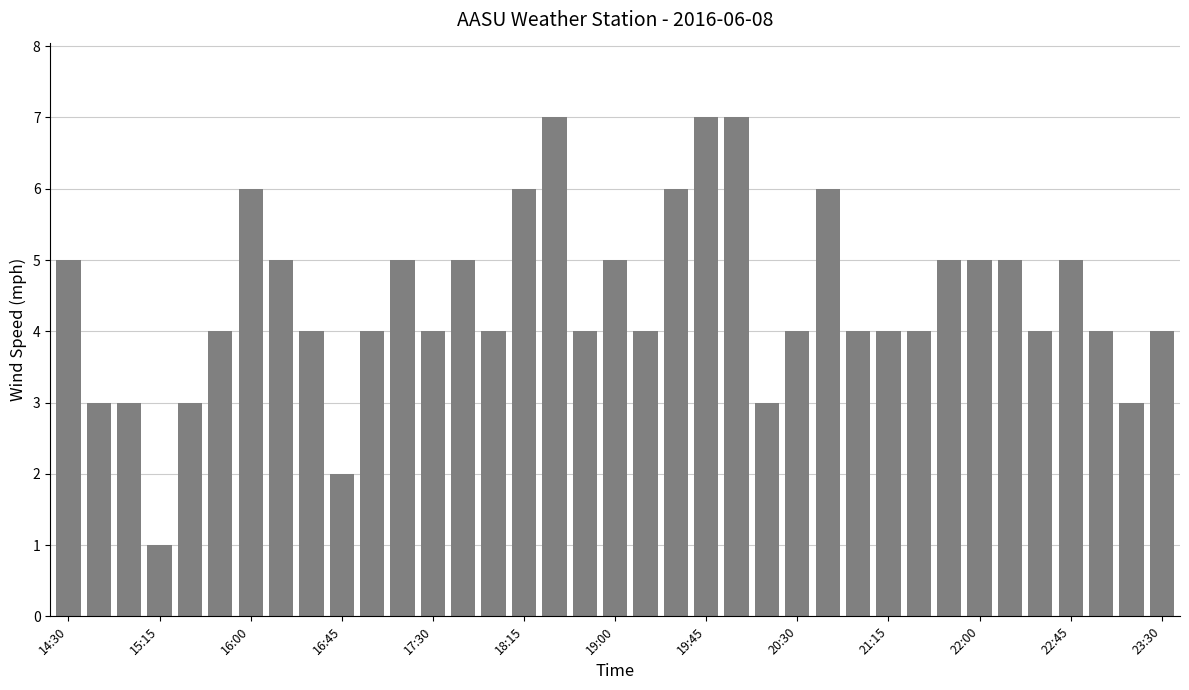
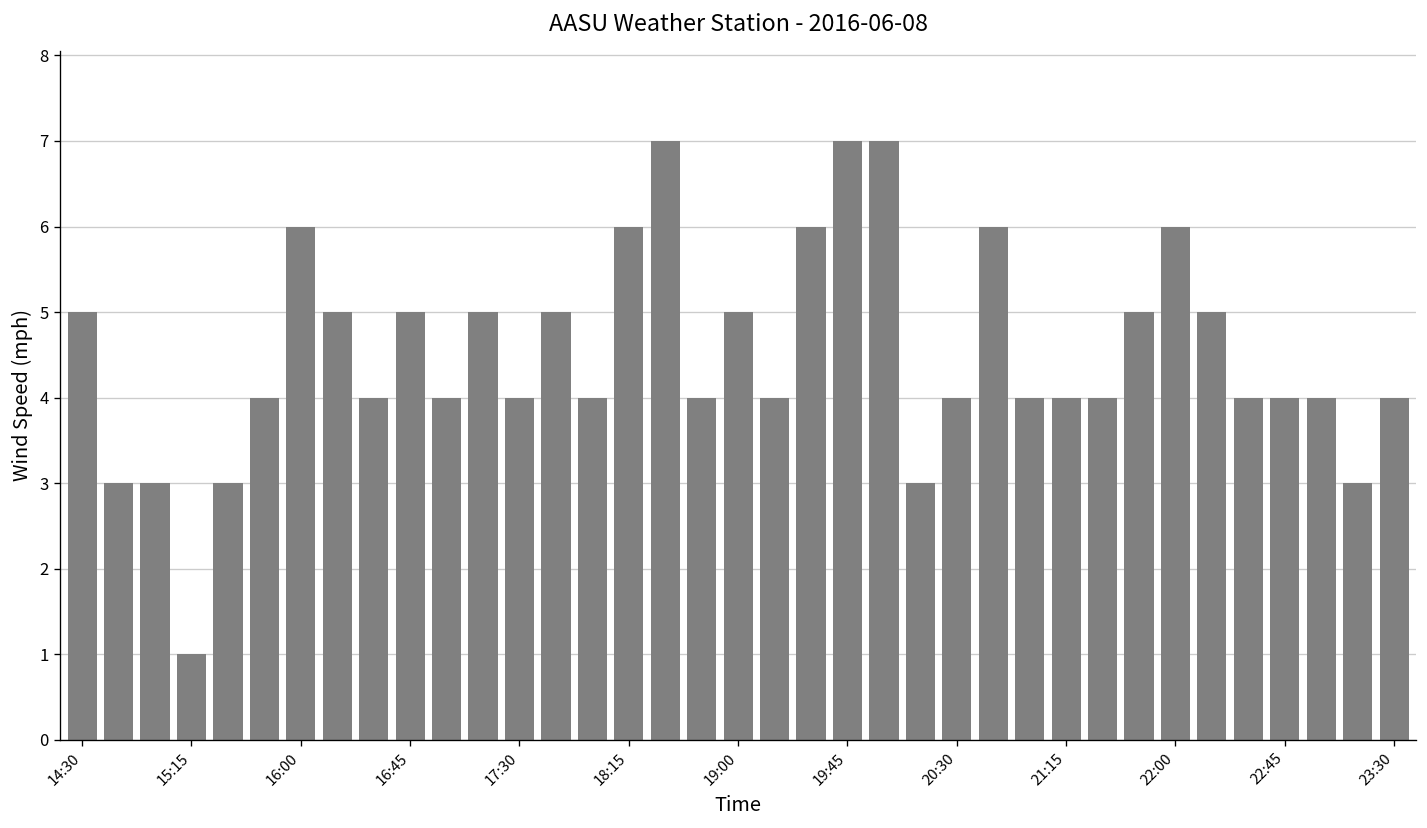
  {
    "14:30": 5,
    "15:15": 1,
    "16:00": 6,
-   "16:45": 2,
+   "16:45": 5,
    "17:30": 4,
    "18:15": 6,
    "19:00": 5,
    "19:45": 7,
    "20:30": 4,
    "21:15": 4,
-   "22:00": 5,
-   "22:45": 5,
+   "22:00": 6,
+   "22:45": 4,
    "23:30": 4
  }
